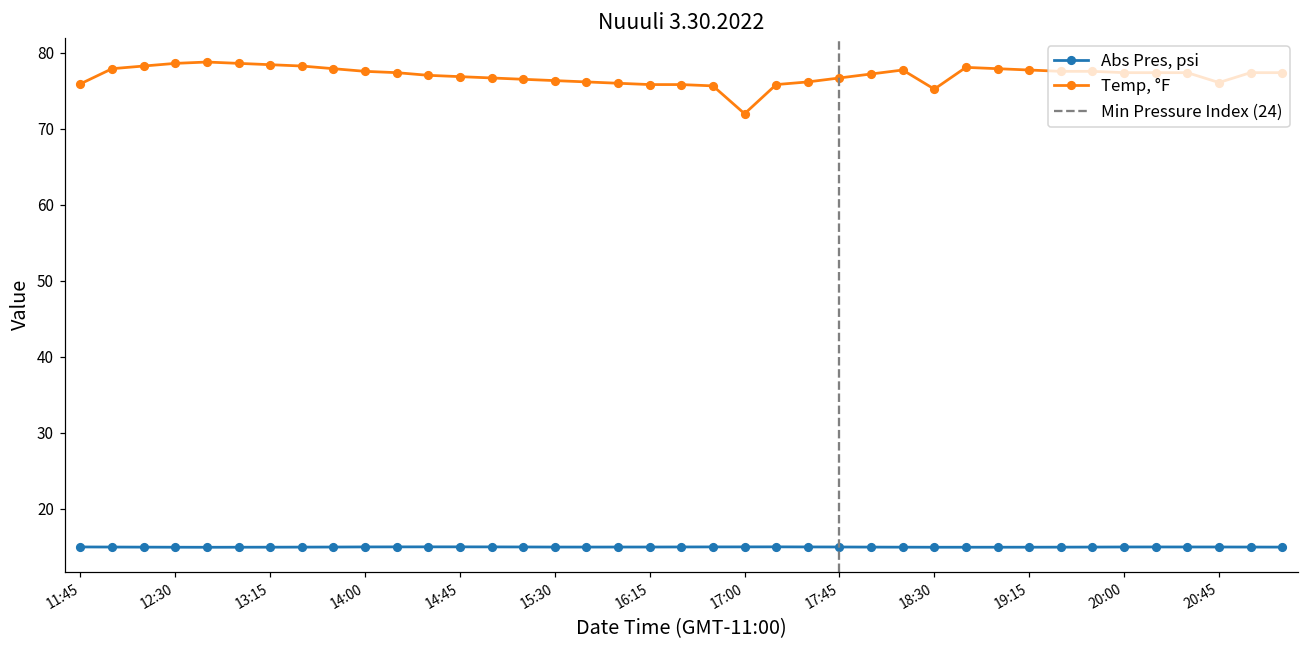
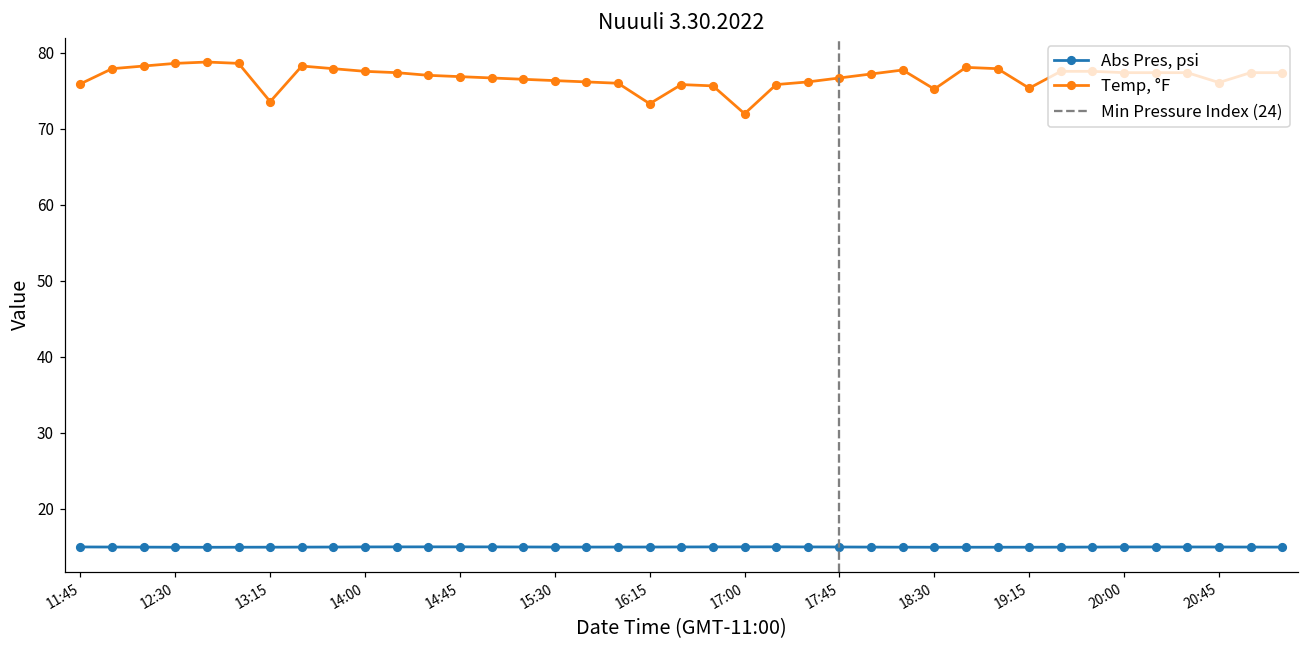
  {
    "Abs Pres, psi": {
      "11:45": 15,
      "12:30": 15,
      "13:15": 15,
      "14:00": 15,
      "14:45": 15,
      "15:30": 15,
      "16:15": 15,
      "17:00": 15,
      "17:45": 15,
      "18:30": 15,
      "19:15": 15,
      "20:00": 15,
      "20:45": 15
    },
    "Temp, °F": {
      "11:45": 76,
      "12:30": 79,
-     "13:15": 78,
+     "13:15": 74,
      "14:00": 78,
      "14:45": 77,
      "15:30": 76,
-     "16:15": 76,
+     "16:15": 73,
      "17:00": 72,
      "17:45": 77,
      "18:30": 75,
-     "19:15": 78
+     "19:15": 75
    }
  }
